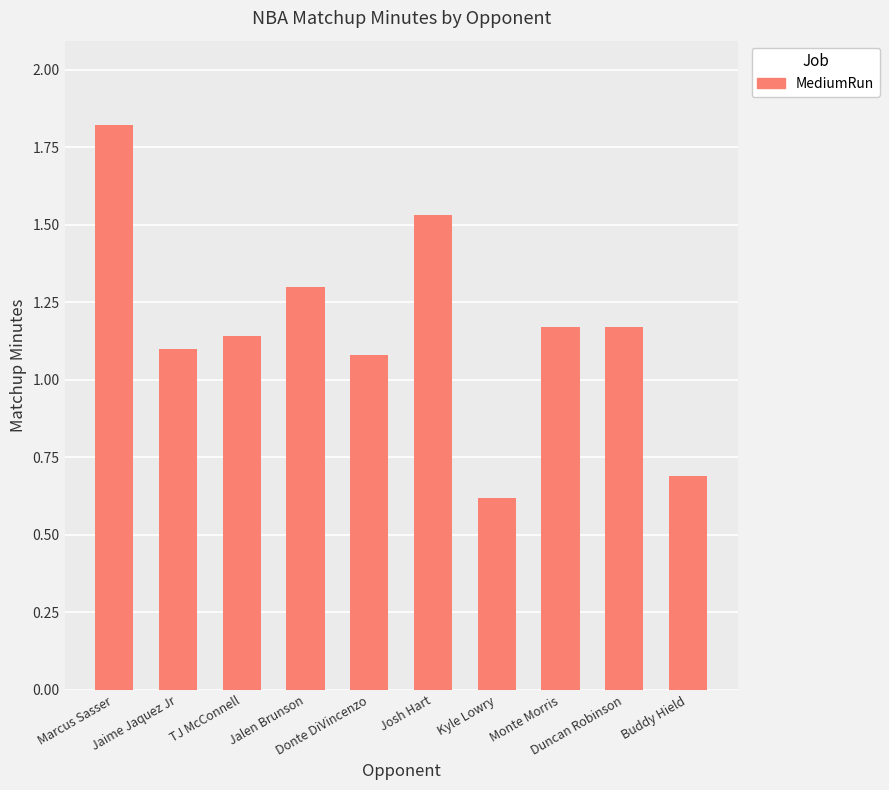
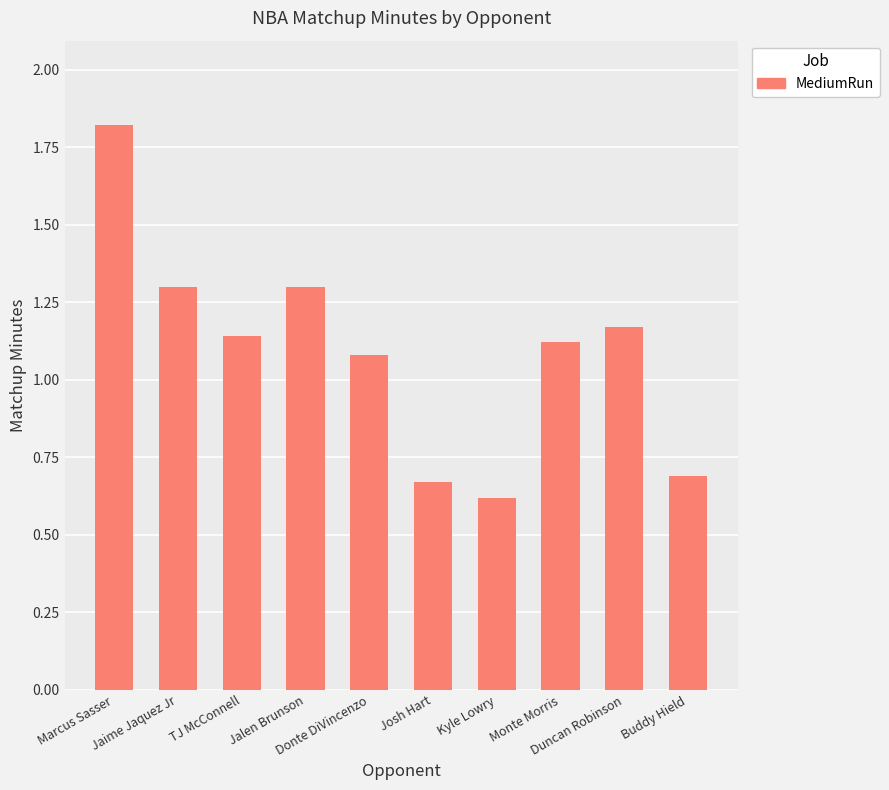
  {
    "Marcus Sasser": 1.82,
-   "Jaime Jaquez Jr": 1.1,
+   "Jaime Jaquez Jr": 1.3,
    "TJ McConnell": 1.14,
    "Jalen Brunson": 1.30,
    "Donte DiVincenzo": 1.08,
-   "Josh Hart": 1.53,
+   "Josh Hart": 0.67,
    "Kyle Lowry": 0.62,
-   "Monte Morris": 1.17,
+   "Monte Morris": 1.12,
    "Duncan Robinson": 1.17,
    "Buddy Hield": 0.69
  }
